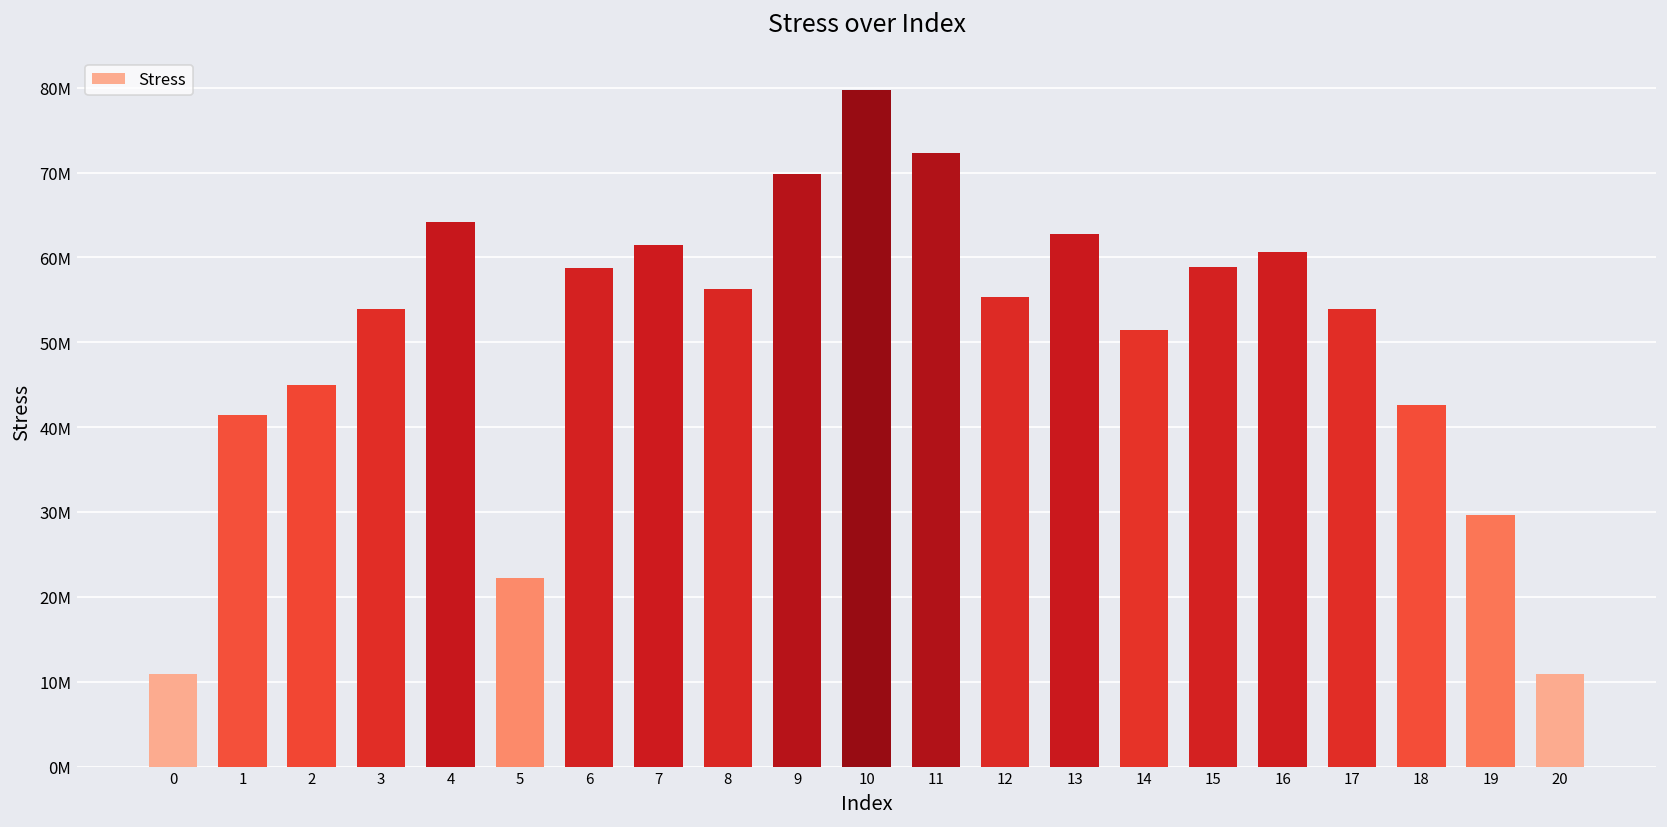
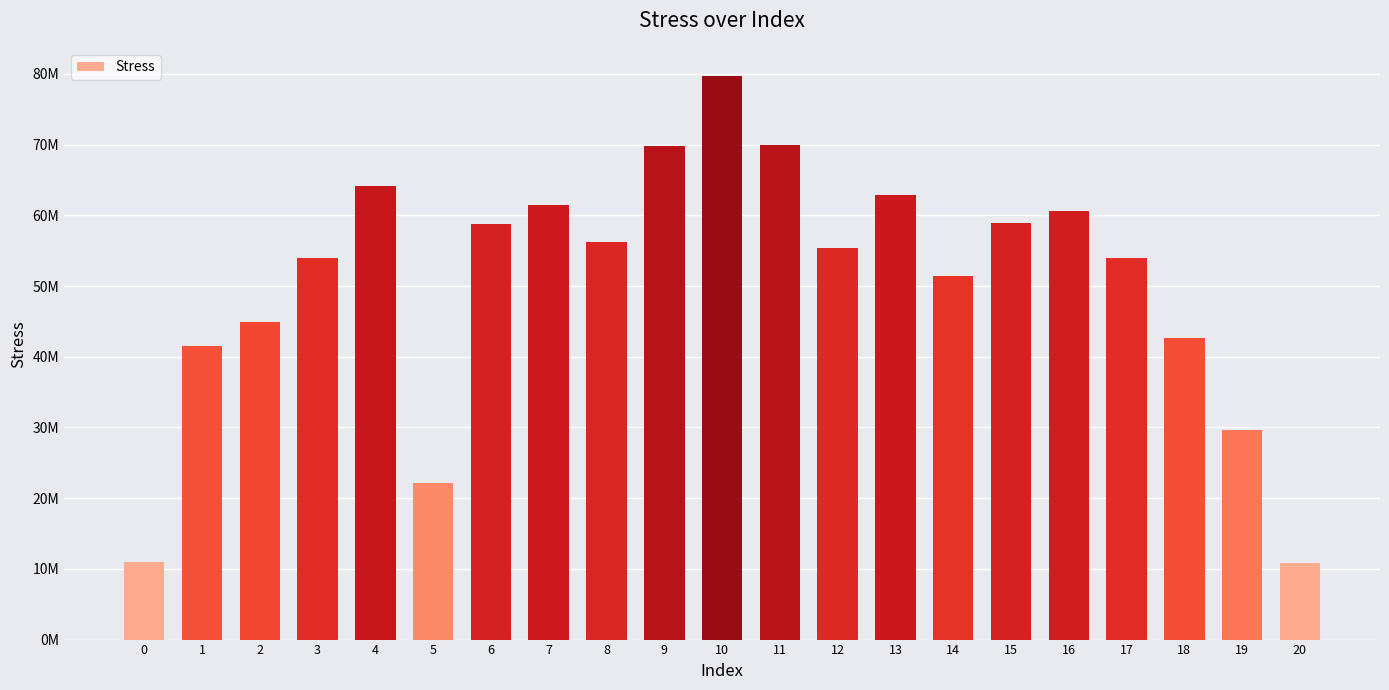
  {
    "0": 11000000,
    "1": 41000000,
    "2": 45000000,
    "3": 54000000,
    "4": 64000000,
    "5": 22000000,
    "6": 59000000,
    "7": 61000000,
    "8": 56000000,
    "9": 70000000,
    "10": 80000000,
-   "11": 72000000,
+   "11": 70000000,
    "12": 55000000,
    "13": 63000000,
    "14": 51000000,
    "15": 59000000,
    "16": 61000000,
    "17": 54000000,
    "18": 43000000,
    "19": 30000000,
    "20": 11000000
  }
